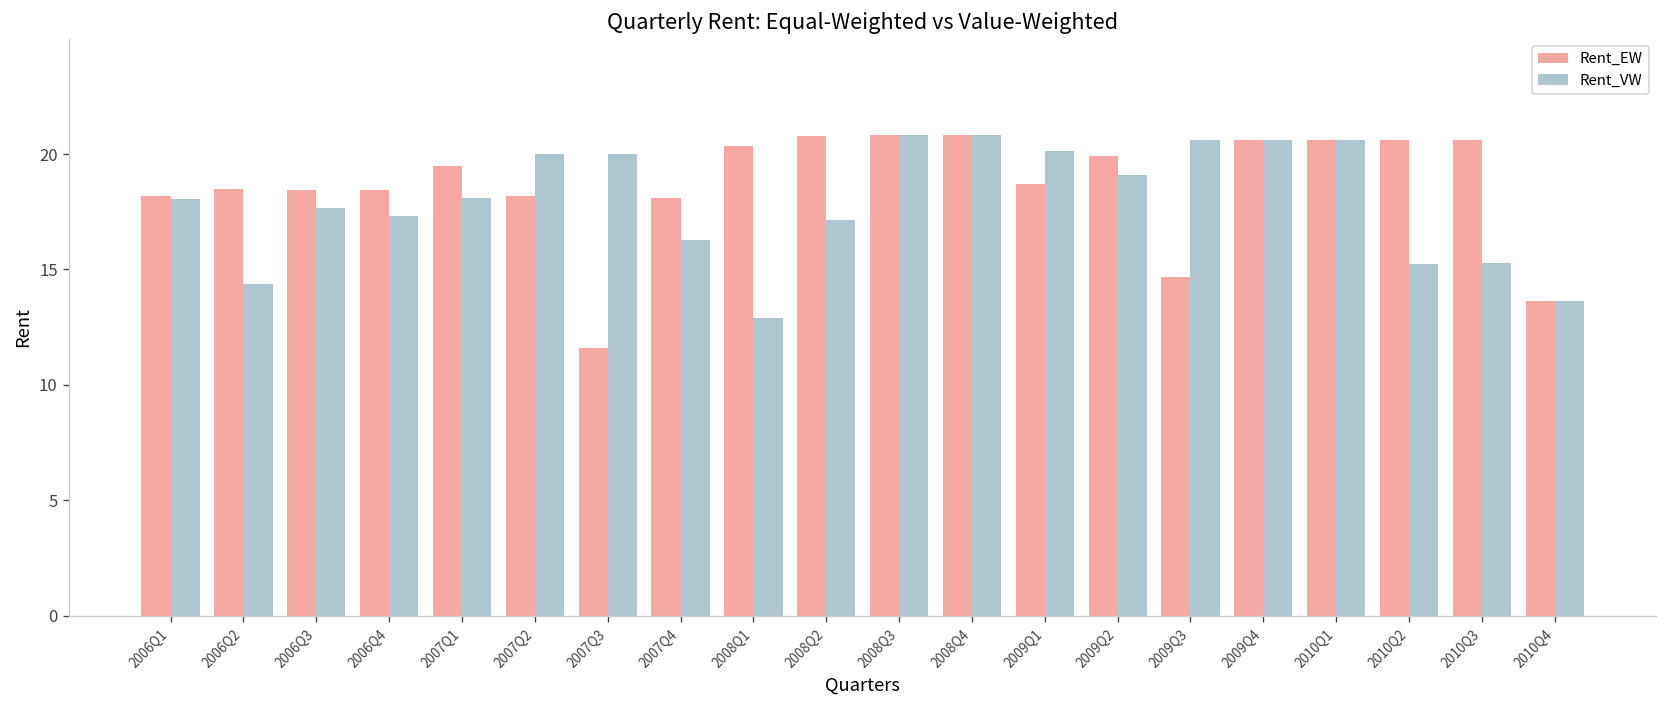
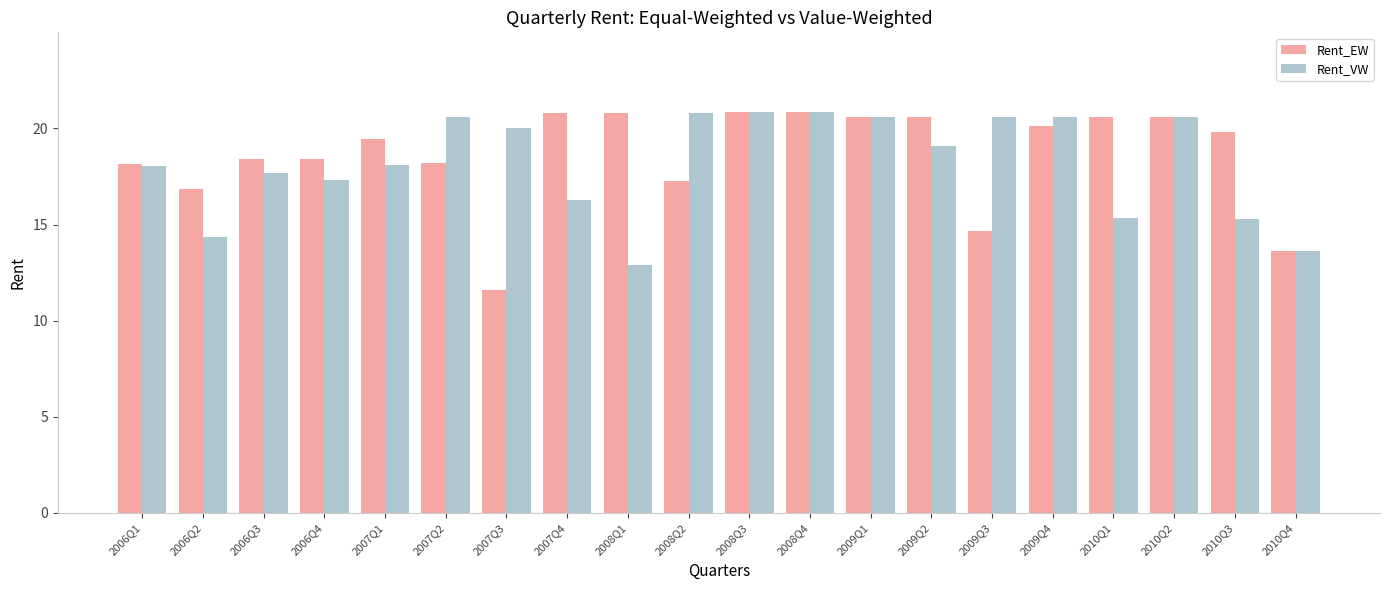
  {
    "Rent_EW": {
      "2006Q1": 18.2,
-     "2006Q2": 18.5,
+     "2006Q2": 16.9,
      "2006Q3": 18.4,
      "2006Q4": 18.4,
      "2007Q1": 19.5,
      "2007Q2": 18.2,
      "2007Q3": 11.6,
-     "2007Q4": 18.1,
-     "2008Q1": 20.3,
-     "2008Q2": 20.8,
+     "2007Q4": 20.8,
+     "2008Q1": 20.8,
+     "2008Q2": 17.3,
      "2008Q3": 20.8,
      "2008Q4": 20.8,
-     "2009Q1": 18.7,
-     "2009Q2": 19.9,
+     "2009Q1": 20.6,
+     "2009Q2": 20.6,
      "2009Q3": 14.7,
-     "2009Q4": 20.6,
+     "2009Q4": 20.1,
      "2010Q1": 20.6,
      "2010Q2": 20.6,
-     "2010Q3": 20.6,
+     "2010Q3": 19.8,
      "2010Q4": 13.6
    },
    "Rent_VW": {
      "2006Q1": 18.1,
      "2006Q2": 14.3,
      "2006Q3": 17.7,
      "2006Q4": 17.3,
      "2007Q1": 18.1,
-     "2007Q2": 20.0,
+     "2007Q2": 20.6,
      "2007Q3": 20.0,
      "2007Q4": 16.3,
      "2008Q1": 12.9,
-     "2008Q2": 17.1,
+     "2008Q2": 20.8,
      "2008Q3": 20.8,
      "2008Q4": 20.8,
-     "2009Q1": 20.1,
+     "2009Q1": 20.6,
      "2009Q2": 19.1,
      "2009Q3": 20.6,
      "2009Q4": 20.6,
-     "2010Q1": 20.6,
-     "2010Q2": 15.2,
+     "2010Q1": 15.4,
+     "2010Q2": 20.6,
      "2010Q3": 15.3,
      "2010Q4": 13.6
    }
  }
